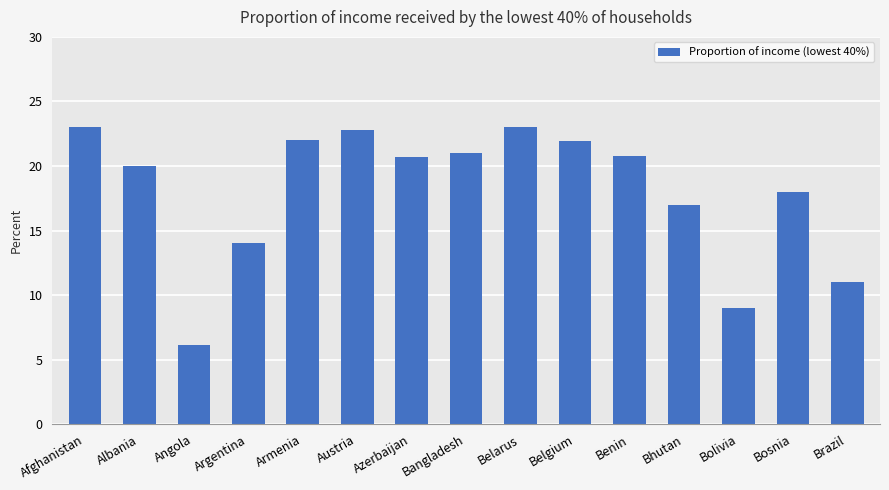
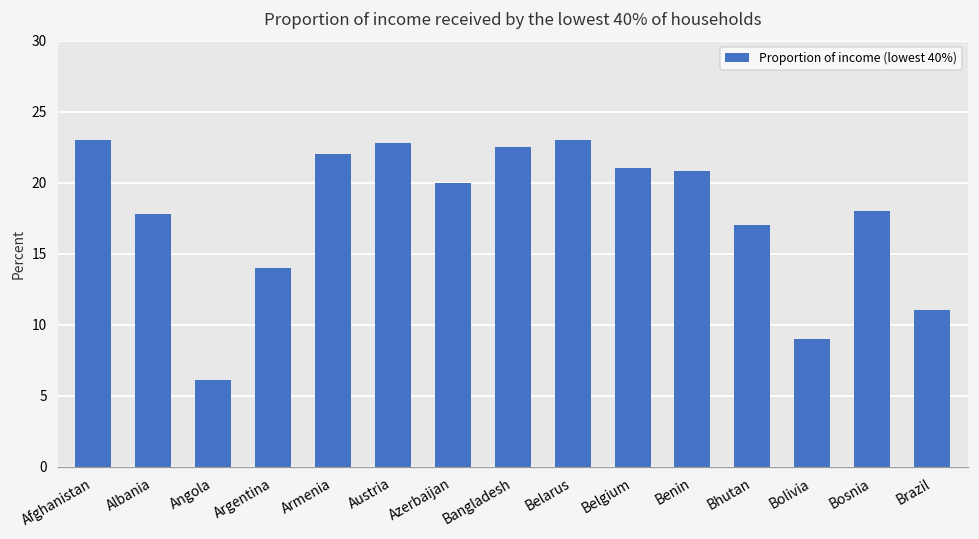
  {
    "Afghanistan": 23.0,
-   "Albania": 20.0,
+   "Albania": 17.8,
    "Angola": 6.1,
    "Argentina": 14.0,
    "Armenia": 22.0,
    "Austria": 22.8,
-   "Azerbaijan": 20.7,
-   "Bangladesh": 21.0,
+   "Azerbaijan": 20.0,
+   "Bangladesh": 22.5,
    "Belarus": 23.0,
-   "Belgium": 21.9,
+   "Belgium": 21.0,
    "Benin": 20.8,
    "Bhutan": 17.0,
    "Bolivia": 9.0,
    "Bosnia": 18.0,
    "Brazil": 11.0
  }
